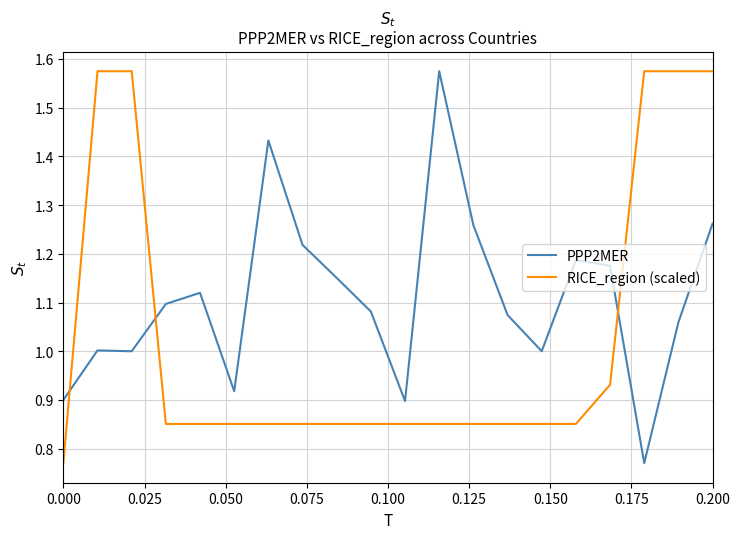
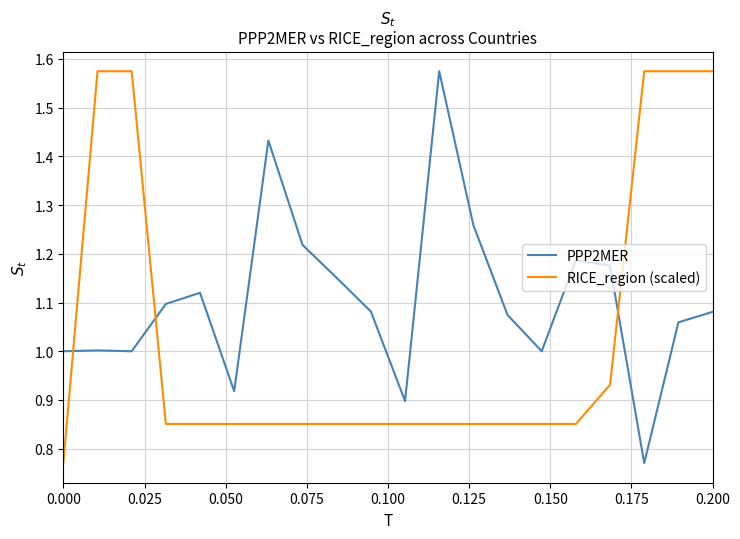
  {
    "PPP2MER": {
-     "0.000": 0.9,
-     "0.200": 1.26
+     "0.000": 1.0,
+     "0.200": 1.08
    },
    "RICE_region (scaled)": {
      "0.000": 0.77,
      "0.200": 1.57
    }
  }
